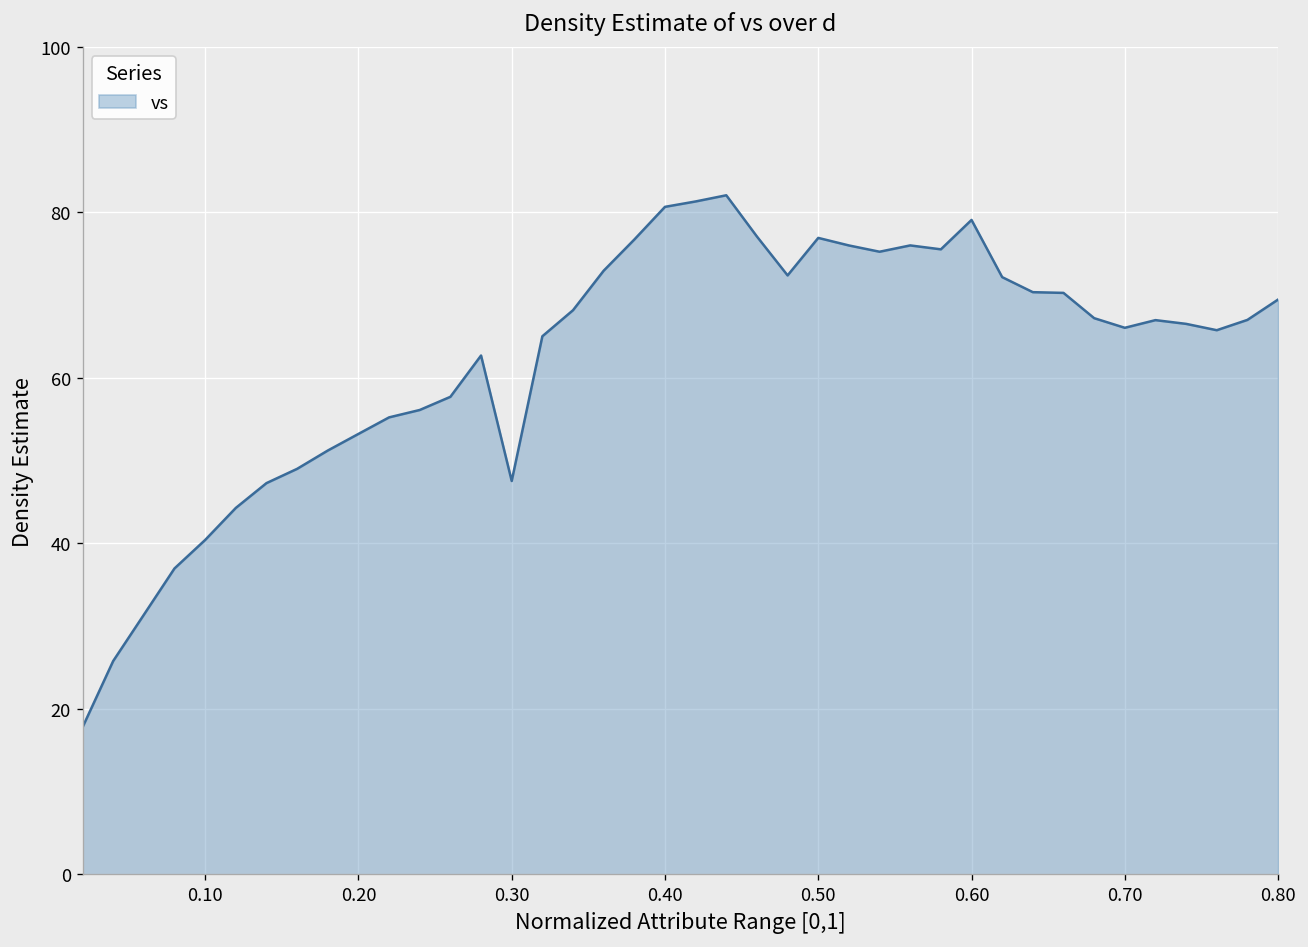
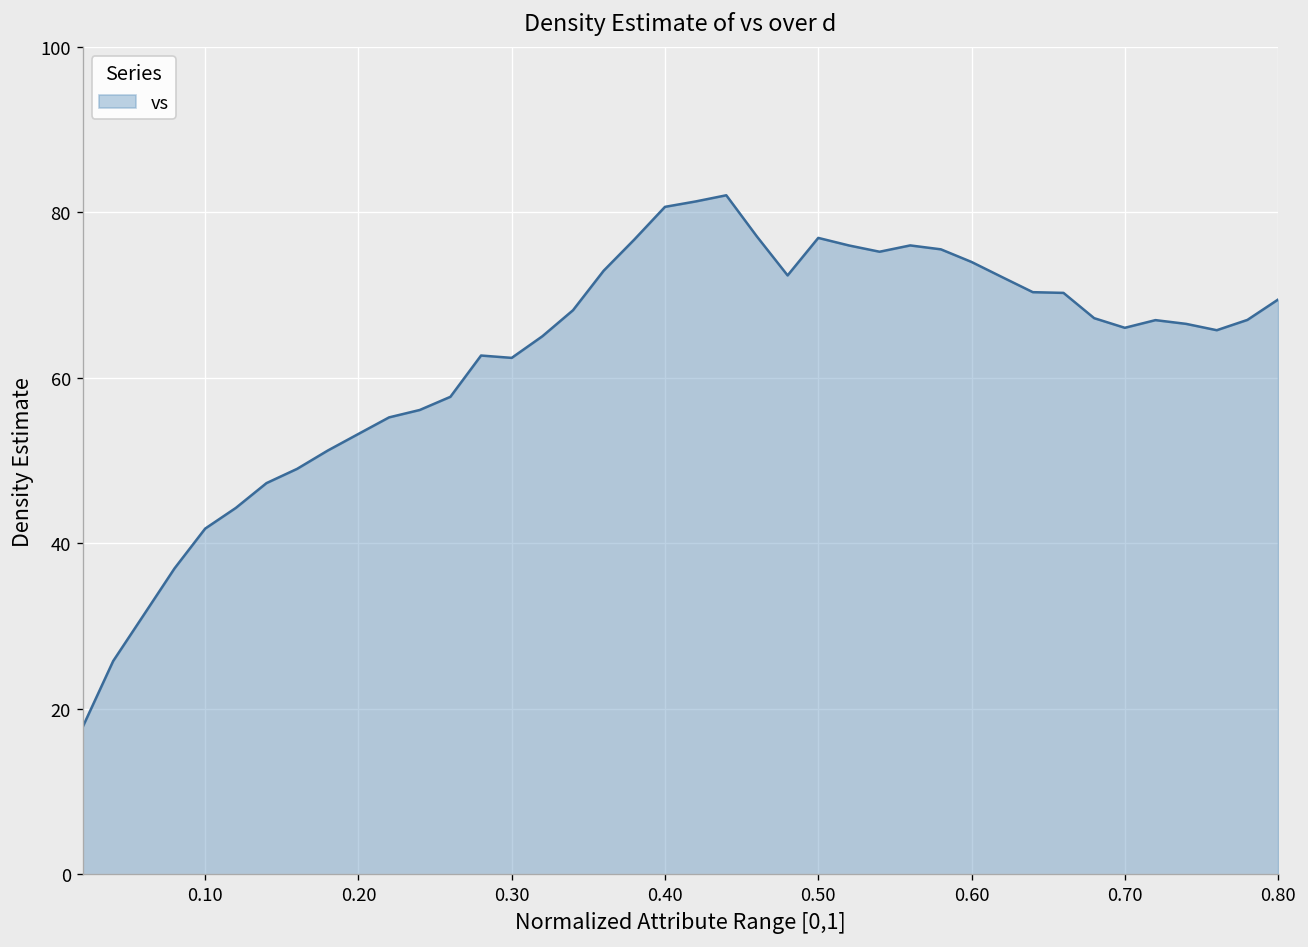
  {
-   "0.10": 40,
+   "0.10": 42,
    "0.20": 53,
-   "0.30": 48,
+   "0.30": 62,
    "0.40": 81,
    "0.50": 77,
-   "0.60": 79,
+   "0.60": 74,
    "0.70": 66,
    "0.80": 69
  }
